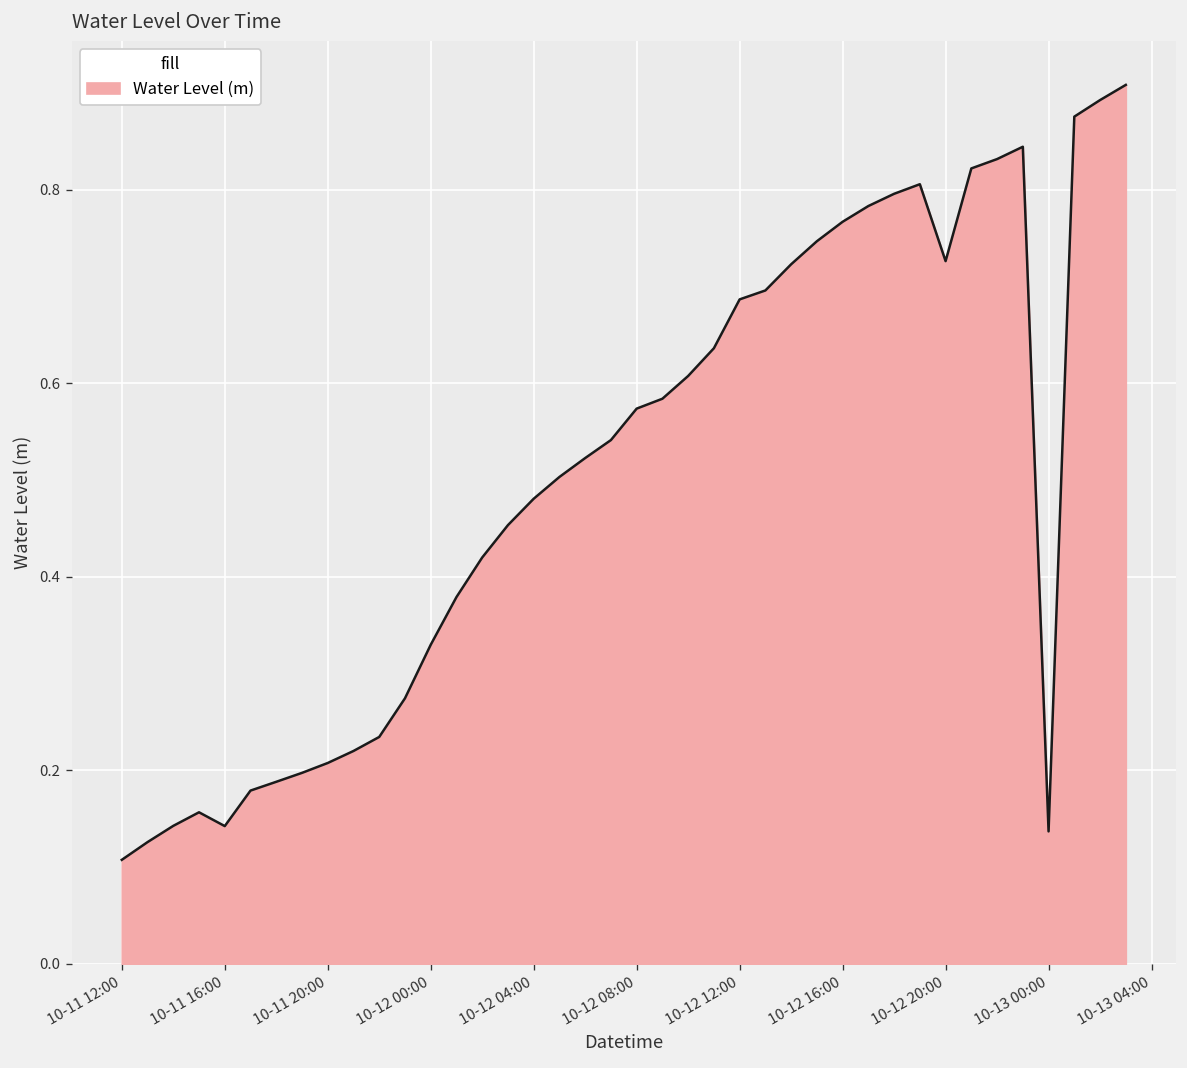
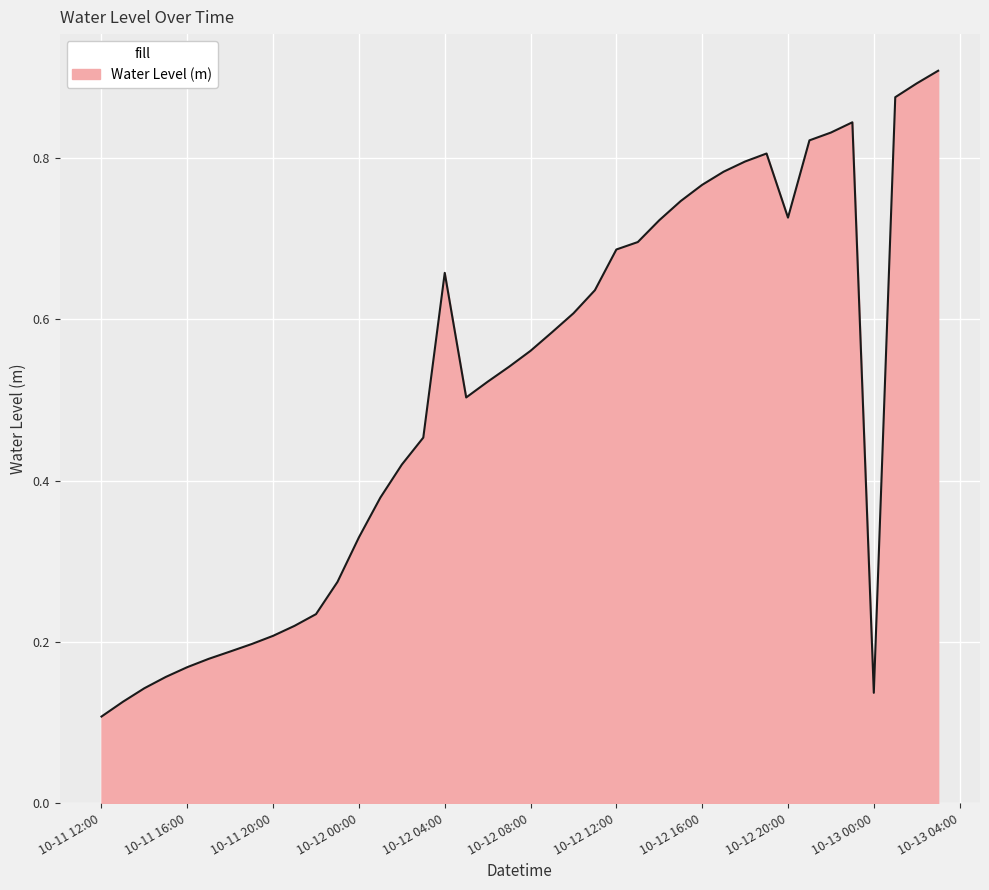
  {
    "10-11 12:00": 0.11,
-   "10-11 16:00": 0.14,
+   "10-11 16:00": 0.17,
    "10-11 20:00": 0.21,
    "10-12 00:00": 0.33,
-   "10-12 04:00": 0.48,
-   "10-12 08:00": 0.57,
+   "10-12 04:00": 0.66,
+   "10-12 08:00": 0.56,
    "10-12 12:00": 0.69,
    "10-12 16:00": 0.77,
    "10-12 20:00": 0.73,
    "10-13 00:00": 0.14
  }
